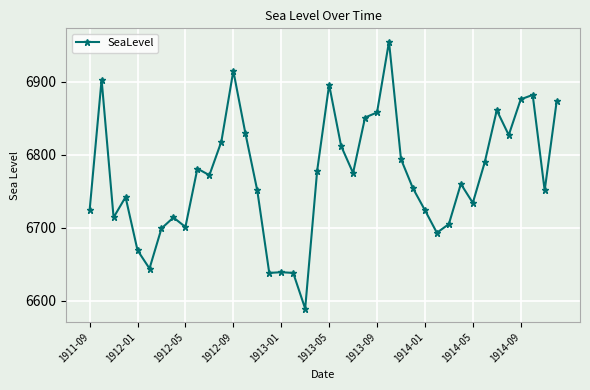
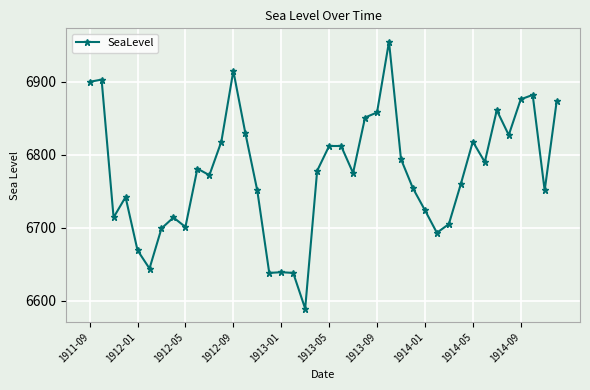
  {
-   "1911-09": 6720,
+   "1911-09": 6900,
    "1912-01": 6670,
    "1912-05": 6700,
    "1912-09": 6920,
    "1913-01": 6640,
-   "1913-05": 6900,
+   "1913-05": 6810,
    "1913-09": 6860,
    "1914-01": 6720,
-   "1914-05": 6730,
+   "1914-05": 6820,
    "1914-09": 6880
  }
